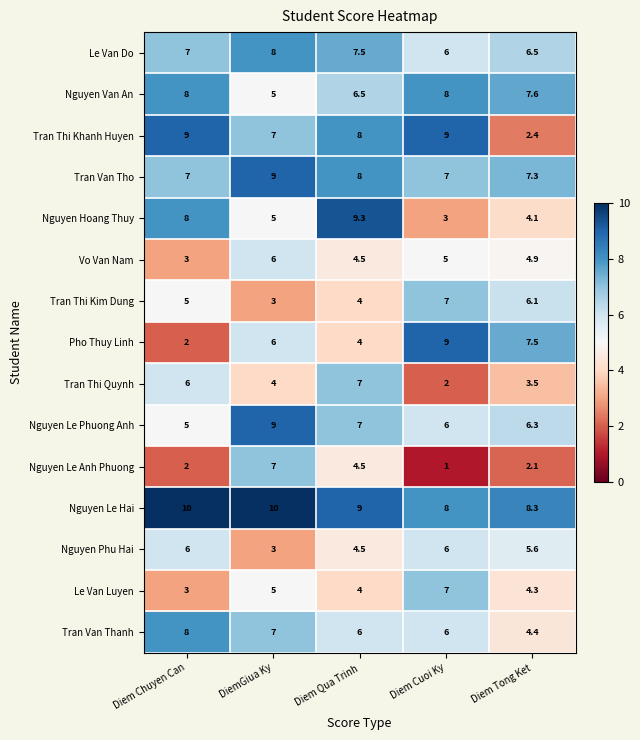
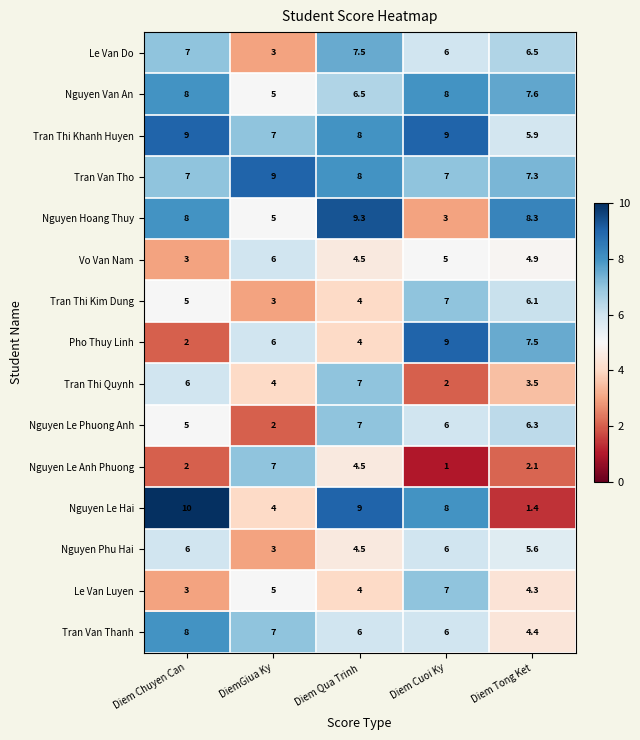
  {
    "Le Van Do": {
      "Diem Chuyen Can": 7,
-     "DiemGiua Ky": 8,
+     "DiemGiua Ky": 3,
      "Diem Qua Trinh": 7.5,
      "Diem Cuoi Ky": 6,
      "Diem Tong Ket": 6.5
    },
    "Nguyen Van An": {
      "Diem Chuyen Can": 8,
      "DiemGiua Ky": 5,
      "Diem Qua Trinh": 6.5,
      "Diem Cuoi Ky": 8,
      "Diem Tong Ket": 7.6
    },
    "Tran Thi Khanh Huyen": {
      "Diem Chuyen Can": 9,
      "DiemGiua Ky": 7,
      "Diem Qua Trinh": 8,
      "Diem Cuoi Ky": 9,
-     "Diem Tong Ket": 2.4
+     "Diem Tong Ket": 5.9
    },
    "Tran Van Tho": {
      "Diem Chuyen Can": 7,
      "DiemGiua Ky": 9,
      "Diem Qua Trinh": 8,
      "Diem Cuoi Ky": 7,
      "Diem Tong Ket": 7.3
    },
    "Nguyen Hoang Thuy": {
      "Diem Chuyen Can": 8,
      "DiemGiua Ky": 5,
      "Diem Qua Trinh": 9.3,
      "Diem Cuoi Ky": 3,
-     "Diem Tong Ket": 4.1
+     "Diem Tong Ket": 8.3
    },
    "Vo Van Nam": {
      "Diem Chuyen Can": 3,
      "DiemGiua Ky": 6,
      "Diem Qua Trinh": 4.5,
      "Diem Cuoi Ky": 5,
      "Diem Tong Ket": 4.9
    },
    "Tran Thi Kim Dung": {
      "Diem Chuyen Can": 5,
      "DiemGiua Ky": 3,
      "Diem Qua Trinh": 4,
      "Diem Cuoi Ky": 7,
      "Diem Tong Ket": 6.1
    },
    "Pho Thuy Linh": {
      "Diem Chuyen Can": 2,
      "DiemGiua Ky": 6,
      "Diem Qua Trinh": 4,
      "Diem Cuoi Ky": 9,
      "Diem Tong Ket": 7.5
    },
    "Tran Thi Quynh": {
      "Diem Chuyen Can": 6,
      "DiemGiua Ky": 4,
      "Diem Qua Trinh": 7,
      "Diem Cuoi Ky": 2,
      "Diem Tong Ket": 3.5
    },
    "Nguyen Le Phuong Anh": {
      "Diem Chuyen Can": 5,
-     "DiemGiua Ky": 9,
+     "DiemGiua Ky": 2,
      "Diem Qua Trinh": 7,
      "Diem Cuoi Ky": 6,
      "Diem Tong Ket": 6.3
    },
    "Nguyen Le Anh Phuong": {
      "Diem Chuyen Can": 2,
      "DiemGiua Ky": 7,
      "Diem Qua Trinh": 4.5,
      "Diem Cuoi Ky": 1,
      "Diem Tong Ket": 2.1
    },
    "Nguyen Le Hai": {
      "Diem Chuyen Can": 10,
-     "DiemGiua Ky": 10,
+     "DiemGiua Ky": 4,
      "Diem Qua Trinh": 9,
      "Diem Cuoi Ky": 8,
-     "Diem Tong Ket": 8.3
+     "Diem Tong Ket": 1.4
    },
    "Nguyen Phu Hai": {
      "Diem Chuyen Can": 6,
      "DiemGiua Ky": 3,
      "Diem Qua Trinh": 4.5,
      "Diem Cuoi Ky": 6,
      "Diem Tong Ket": 5.6
    },
    "Le Van Luyen": {
      "Diem Chuyen Can": 3,
      "DiemGiua Ky": 5,
      "Diem Qua Trinh": 4,
      "Diem Cuoi Ky": 7,
      "Diem Tong Ket": 4.3
    },
    "Tran Van Thanh": {
      "Diem Chuyen Can": 8,
      "DiemGiua Ky": 7,
      "Diem Qua Trinh": 6,
      "Diem Cuoi Ky": 6,
      "Diem Tong Ket": 4.4
    }
  }
